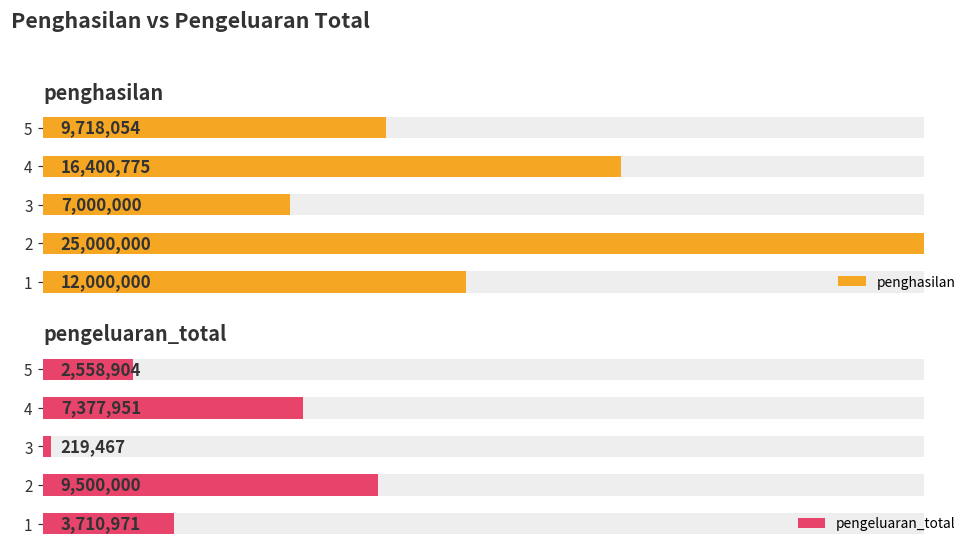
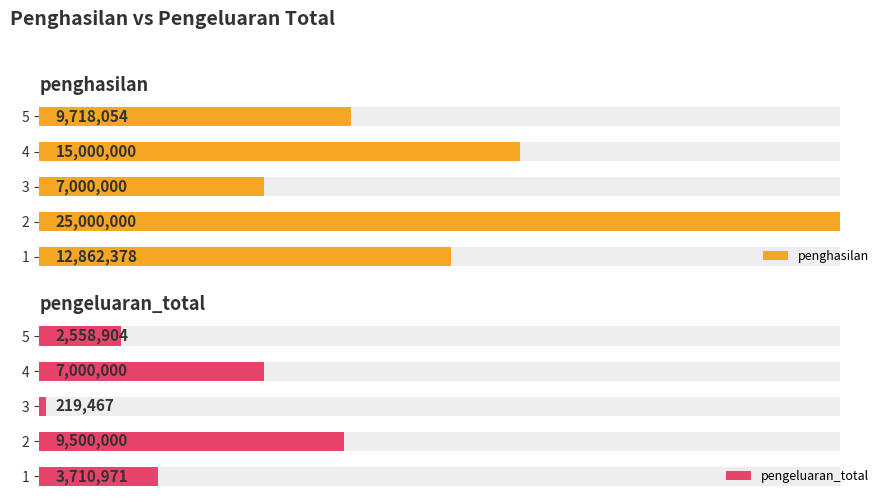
  {
    "penghasilan": {
      "penghasilan": {
-       "4": "16,400,775",
+       "4": "15,000,000",
        "2": "25,000,000",
-       "1": "12,000,000"
+       "1": "12,862,378"
      }
    },
    "pengeluaran_total": {
      "pengeluaran_total": {
-       "4": "7,377,951"
+       "4": "7,000,000"
      }
    }
  }
